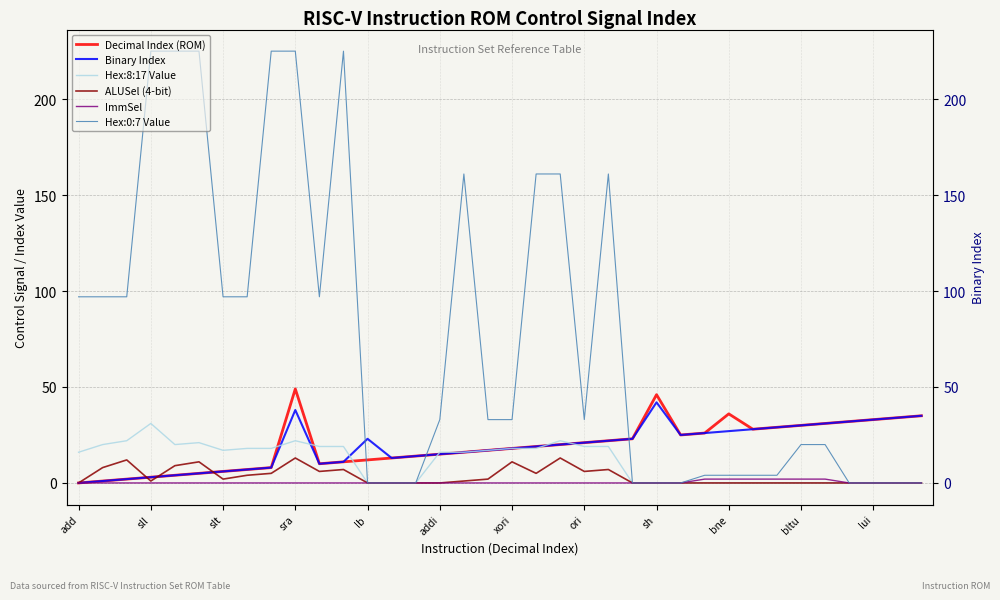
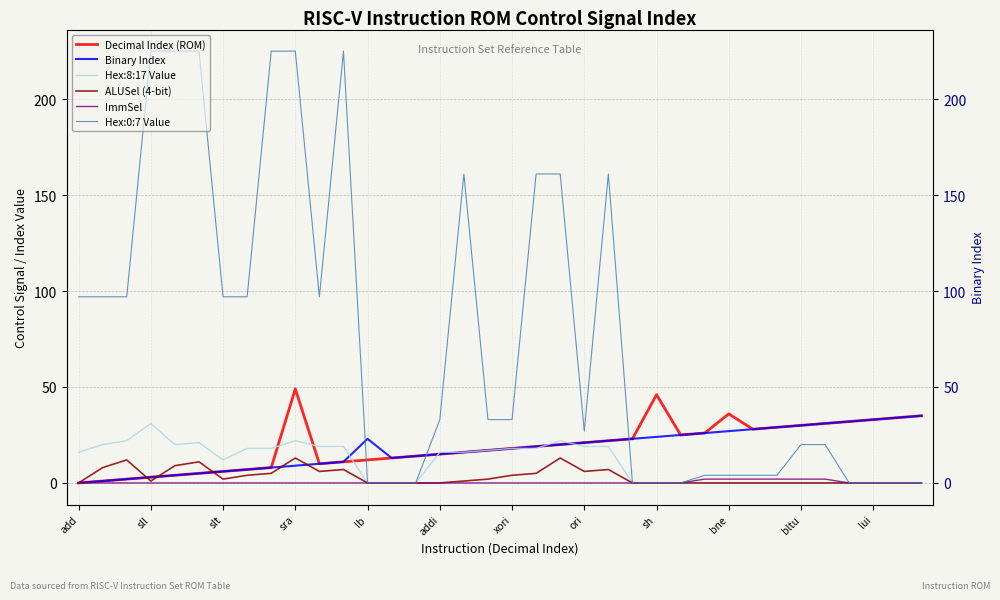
  {
    "Decimal Index (ROM)": {
      "sra": 49,
      "lb": 12,
      "sh": 46,
      "bne": 36
    },
    "Binary Index": {
-     "sra": 38,
+     "sra": 9,
      "lb": 23,
-     "sh": 42,
+     "sh": 24,
      "bne": 27
    },
    "Hex:8:17 Value": {
      "add": 16,
      "sll": 31,
-     "slt": 17,
+     "slt": 12,
      "sra": 22,
      "ori": 19
    },
    "ALUSel (4-bit)": {
      "slt": 2,
      "sra": 13,
-     "xori": 11,
+     "xori": 4,
      "ori": 6
    },
    "ImmSel": {
      "slt": 0,
      "sra": 0,
      "xori": 0,
      "ori": 0,
      "bne": 2,
      "bltu": 2
    },
    "Hex:0:7 Value": {
      "add": 97,
      "slt": 97,
      "sra": 225,
      "addi": 33,
      "xori": 33,
-     "ori": 33,
+     "ori": 27,
      "bne": 4,
      "bltu": 20
    }
  }
